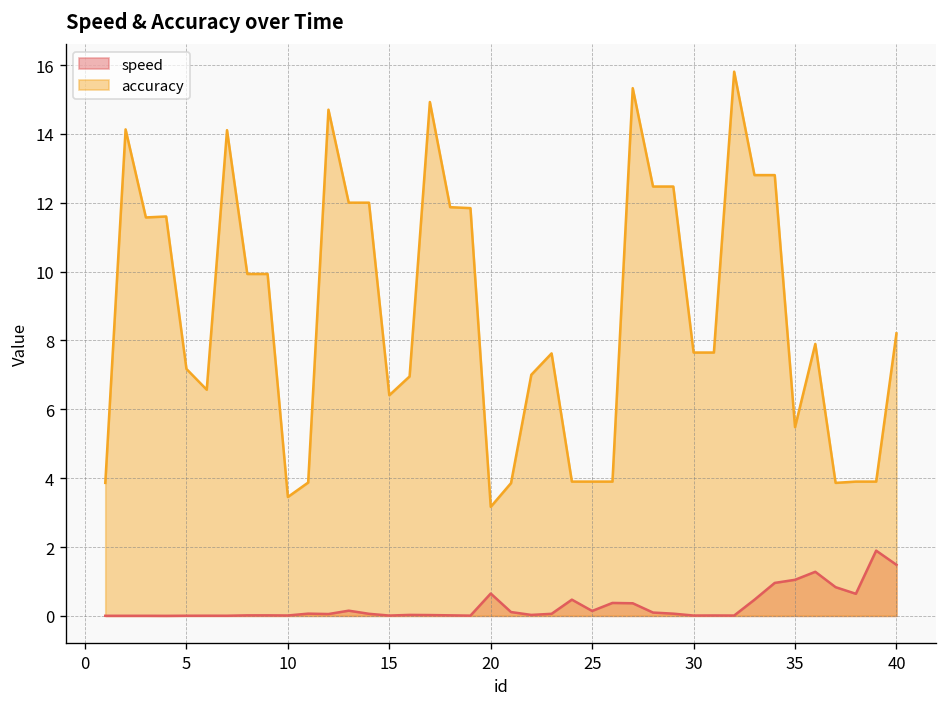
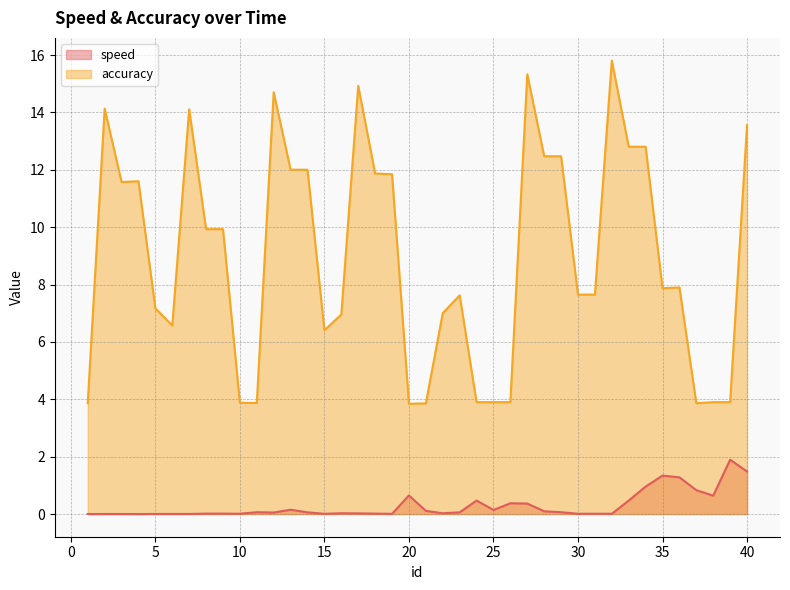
  {
    "speed": {
      "5": 0.0,
      "10": 0.0,
      "15": 0.0,
      "20": 0.6,
      "25": 0.1,
      "30": 0.0,
-     "35": 1.0,
+     "35": 1.3,
      "40": 1.5
    },
    "accuracy": {
      "5": 7.2,
-     "10": 3.5,
+     "10": 3.9,
      "15": 6.4,
-     "20": 3.2,
+     "20": 3.8,
      "25": 3.9,
      "30": 7.6,
-     "35": 5.5,
-     "40": 8.2
+     "35": 7.9,
+     "40": 13.6
    }
  }
